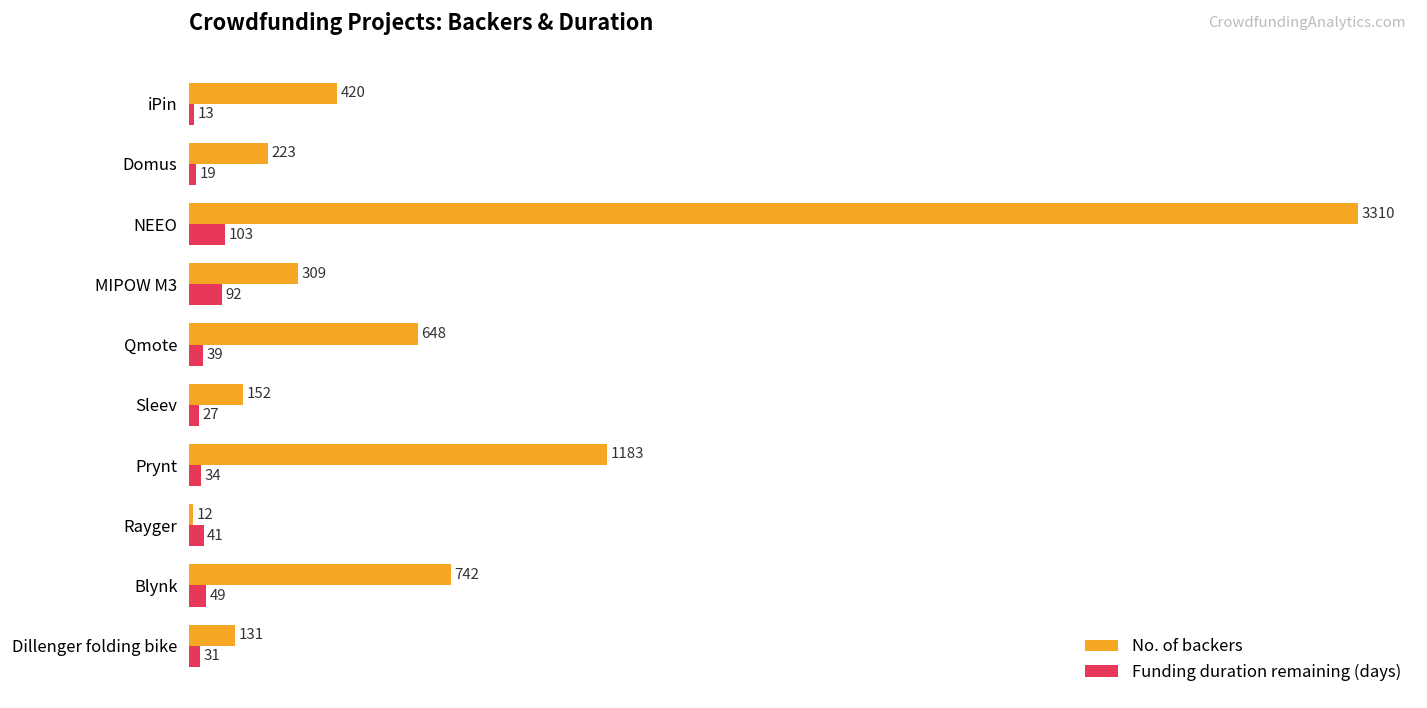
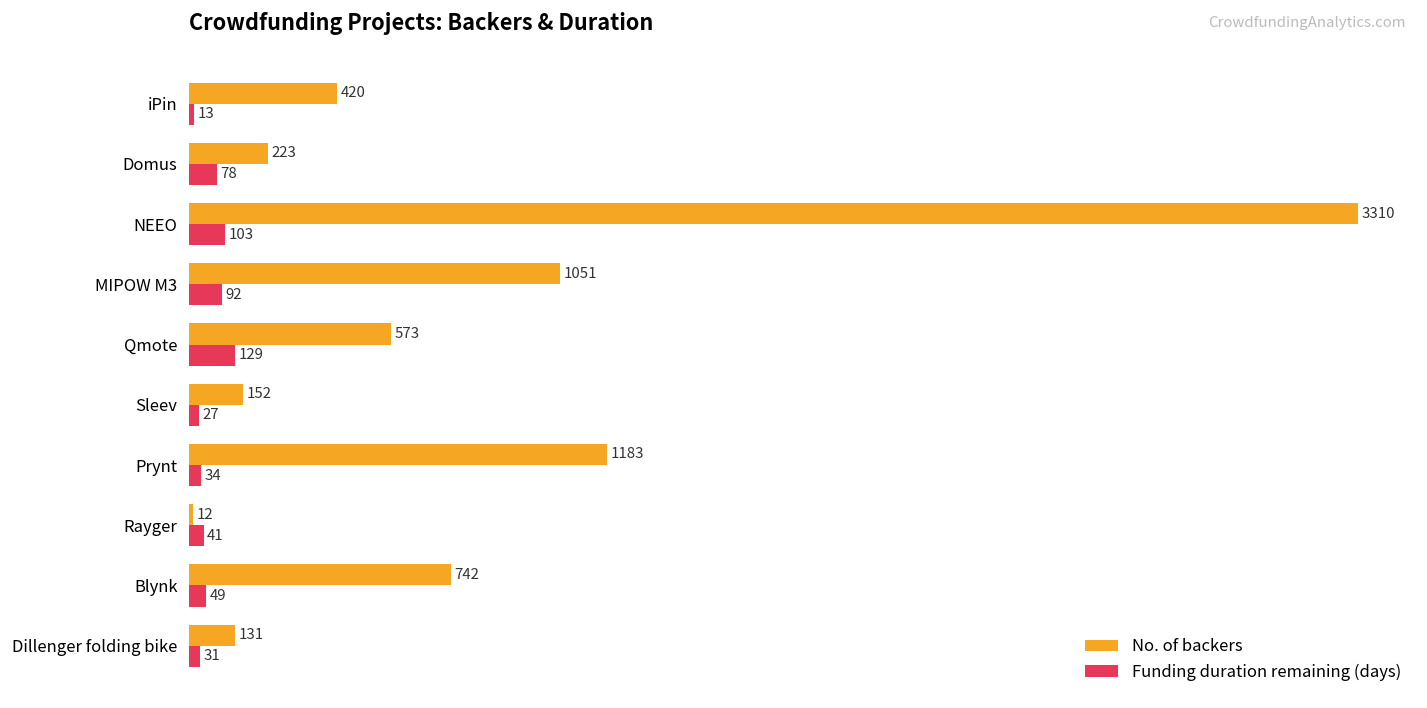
  {
    "No. of backers": {
      "iPin": 420,
      "Domus": 223,
      "NEEO": 3310,
-     "MIPOW M3": 309,
-     "Qmote": 648,
+     "MIPOW M3": 1051,
+     "Qmote": 573,
      "Sleev": 152,
      "Prynt": 1183,
      "Rayger": 12,
      "Blynk": 742,
      "Dillenger folding bike": 131
    },
    "Funding duration remaining (days)": {
      "iPin": 13,
-     "Domus": 19,
+     "Domus": 78,
      "NEEO": 103,
      "MIPOW M3": 92,
-     "Qmote": 39,
+     "Qmote": 129,
      "Sleev": 27,
      "Prynt": 34,
      "Rayger": 41,
      "Blynk": 49,
      "Dillenger folding bike": 31
    }
  }
